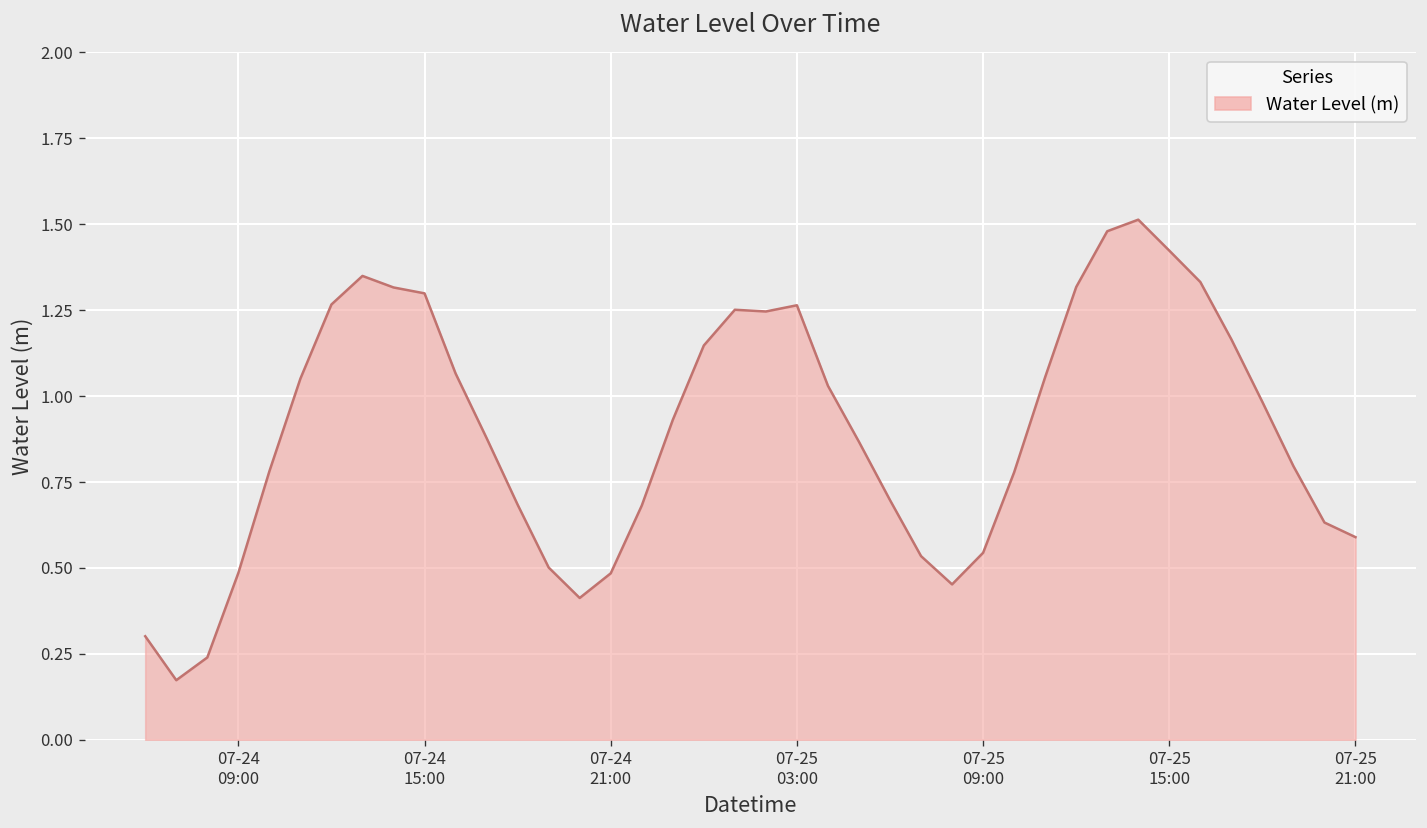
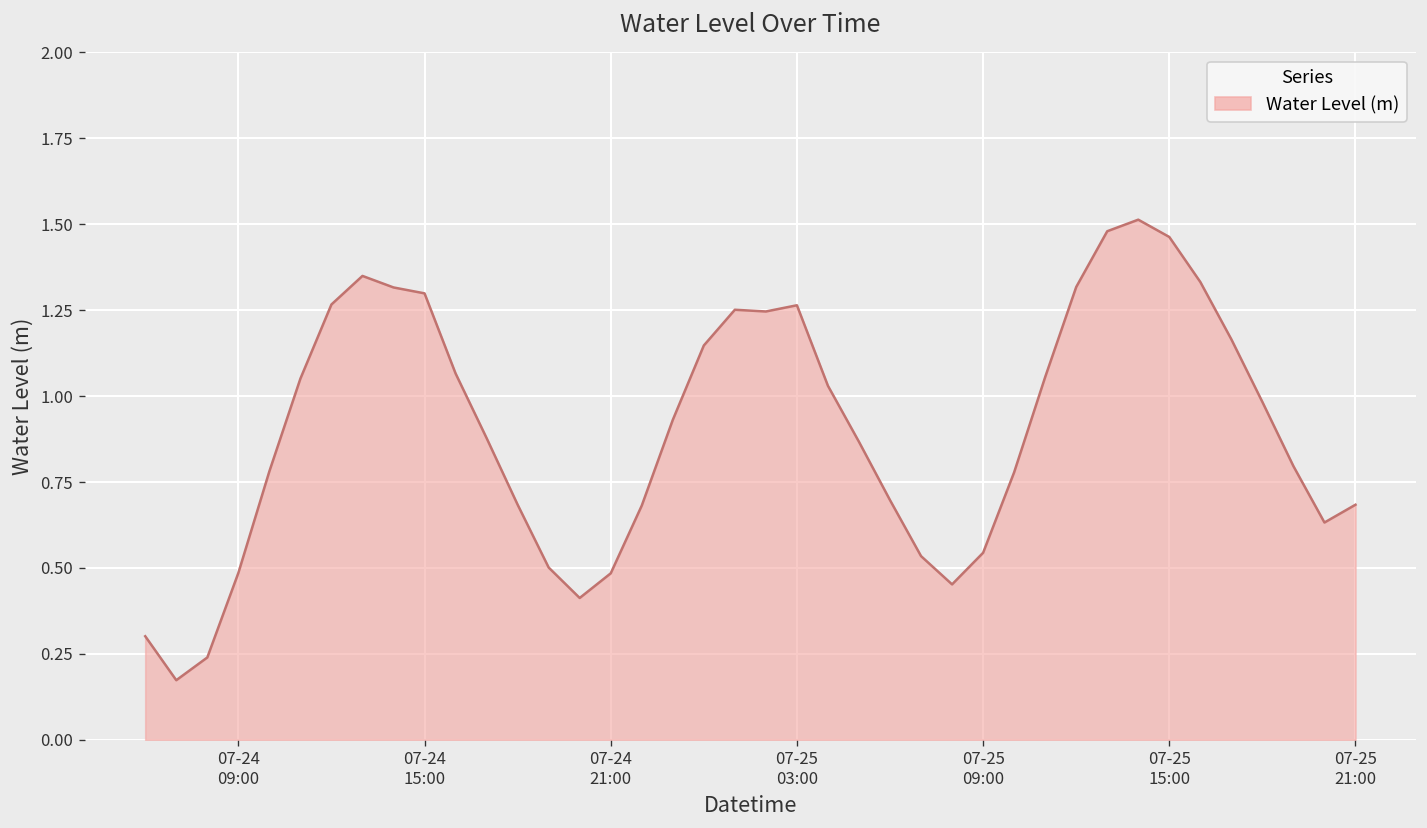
  {
    "07-24 09:00": 0.49,
    "07-24 15:00": 1.30,
    "07-24 21:00": 0.48,
    "07-25 03:00": 1.26,
    "07-25 09:00": 0.54,
-   "07-25 15:00": 1.42,
-   "07-25 21:00": 0.59
+   "07-25 15:00": 1.46,
+   "07-25 21:00": 0.68
  }
